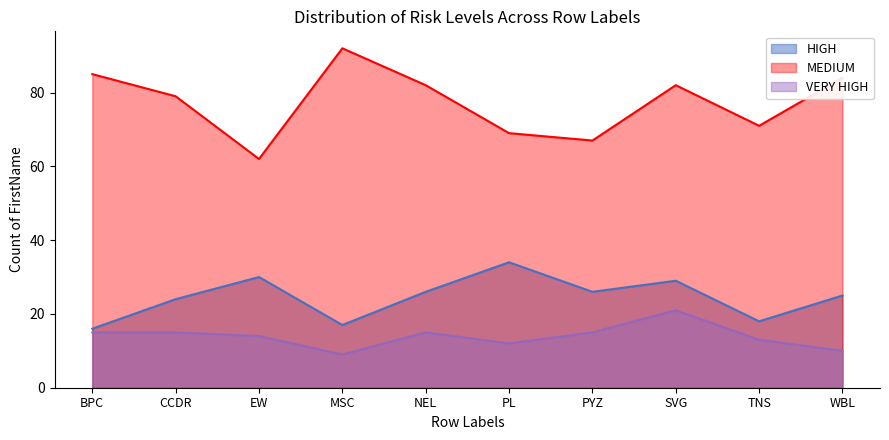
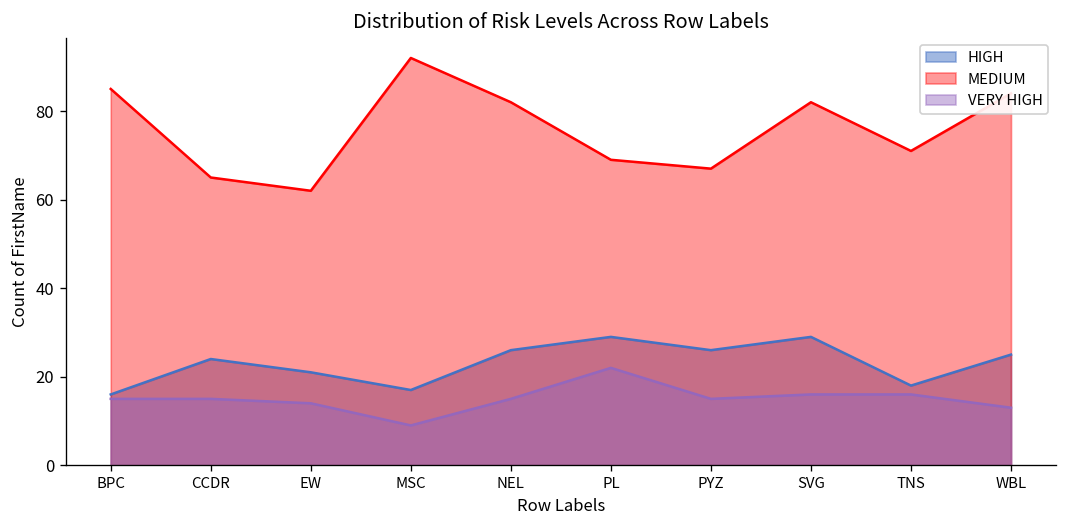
  {
    "HIGH": {
      "BPC": 16,
      "CCDR": 24,
-     "EW": 30,
+     "EW": 21,
      "MSC": 17,
      "NEL": 26,
-     "PL": 34,
+     "PL": 29,
      "PYZ": 26,
      "SVG": 29,
      "TNS": 18,
      "WBL": 25
    },
    "MEDIUM": {
      "BPC": 85,
-     "CCDR": 79,
+     "CCDR": 65,
      "EW": 62,
      "MSC": 92,
      "NEL": 82,
      "PL": 69,
      "PYZ": 67,
      "SVG": 82,
      "TNS": 71
    },
    "VERY HIGH": {
      "BPC": 15,
      "CCDR": 15,
      "EW": 14,
      "MSC": 9,
      "NEL": 15,
-     "PL": 12,
+     "PL": 22,
      "PYZ": 15,
-     "SVG": 21,
-     "TNS": 13,
-     "WBL": 10
+     "SVG": 16,
+     "TNS": 16,
+     "WBL": 13
    }
  }
